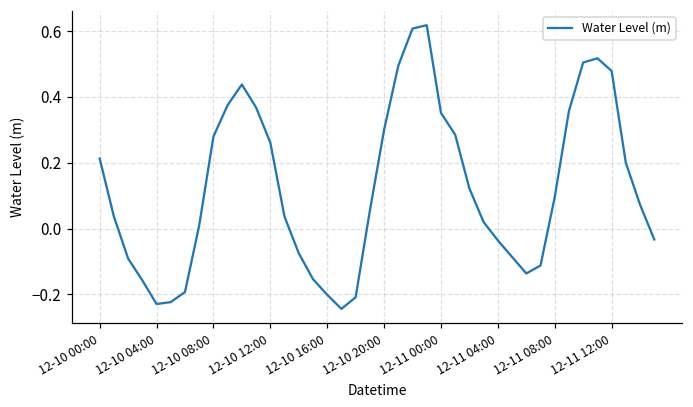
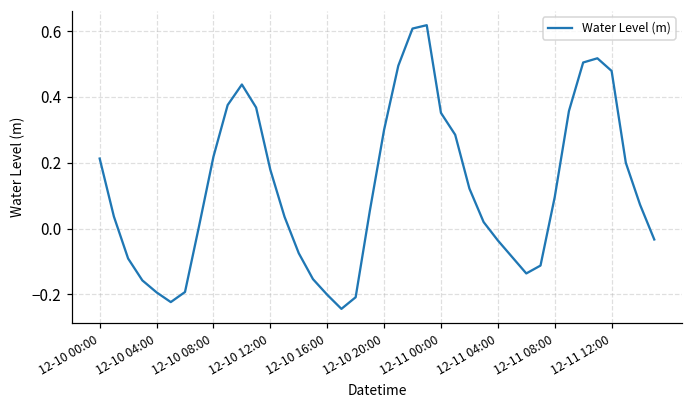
  {
    "12-10 00:00": 0.21,
-   "12-10 04:00": -0.23,
-   "12-10 08:00": 0.28,
-   "12-10 12:00": 0.26,
+   "12-10 04:00": -0.19,
+   "12-10 08:00": 0.22,
+   "12-10 12:00": 0.18,
    "12-10 16:00": -0.20,
    "12-10 20:00": 0.30,
    "12-11 00:00": 0.35,
    "12-11 04:00": -0.04,
    "12-11 08:00": 0.10,
    "12-11 12:00": 0.48
  }
